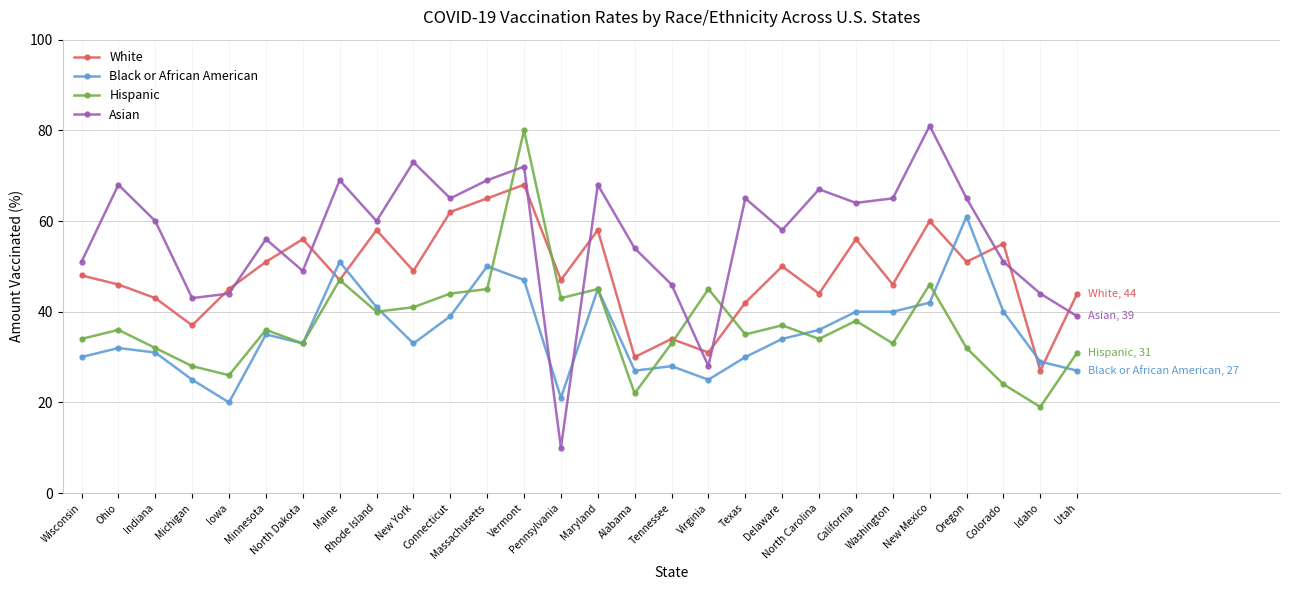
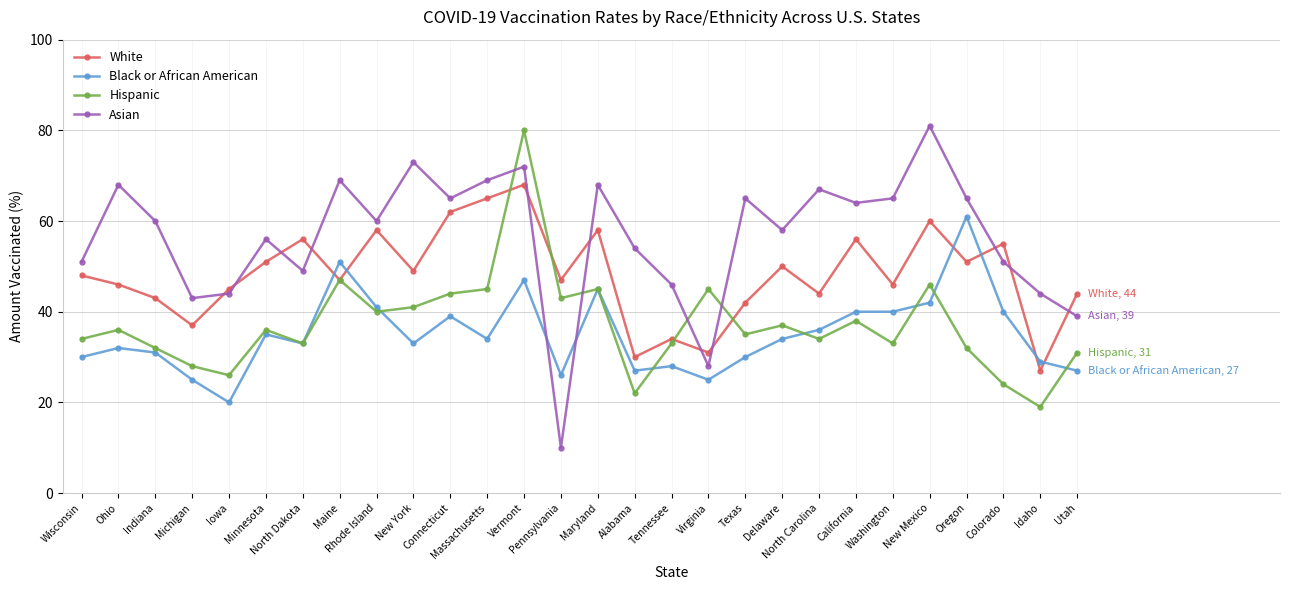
  {
    "White": {
      "Utah": 44
    },
    "Black or African American": {
      "Wisconsin": 30,
      "Ohio": 32,
      "Indiana": 31,
      "Michigan": 25,
      "Iowa": 20,
      "Minnesota": 35,
      "Maine": 51,
      "Rhode Island": 41,
      "New York": 33,
      "Connecticut": 39,
-     "Massachusetts": 50,
+     "Massachusetts": 34,
      "Vermont": 47,
-     "Pennsylvania": 21,
+     "Pennsylvania": 26,
      "Alabama": 27,
      "Tennessee": 28,
      "Virginia": 25,
      "Texas": 30,
      "Delaware": 34,
      "North Carolina": 36,
      "California": 40,
      "Washington": 40,
      "New Mexico": 42,
      "Oregon": 61,
      "Colorado": 40,
      "Idaho": 29
    },
    "Hispanic": {
      "Utah": 31
    },
    "Asian": {
      "Utah": 39
    }
  }
